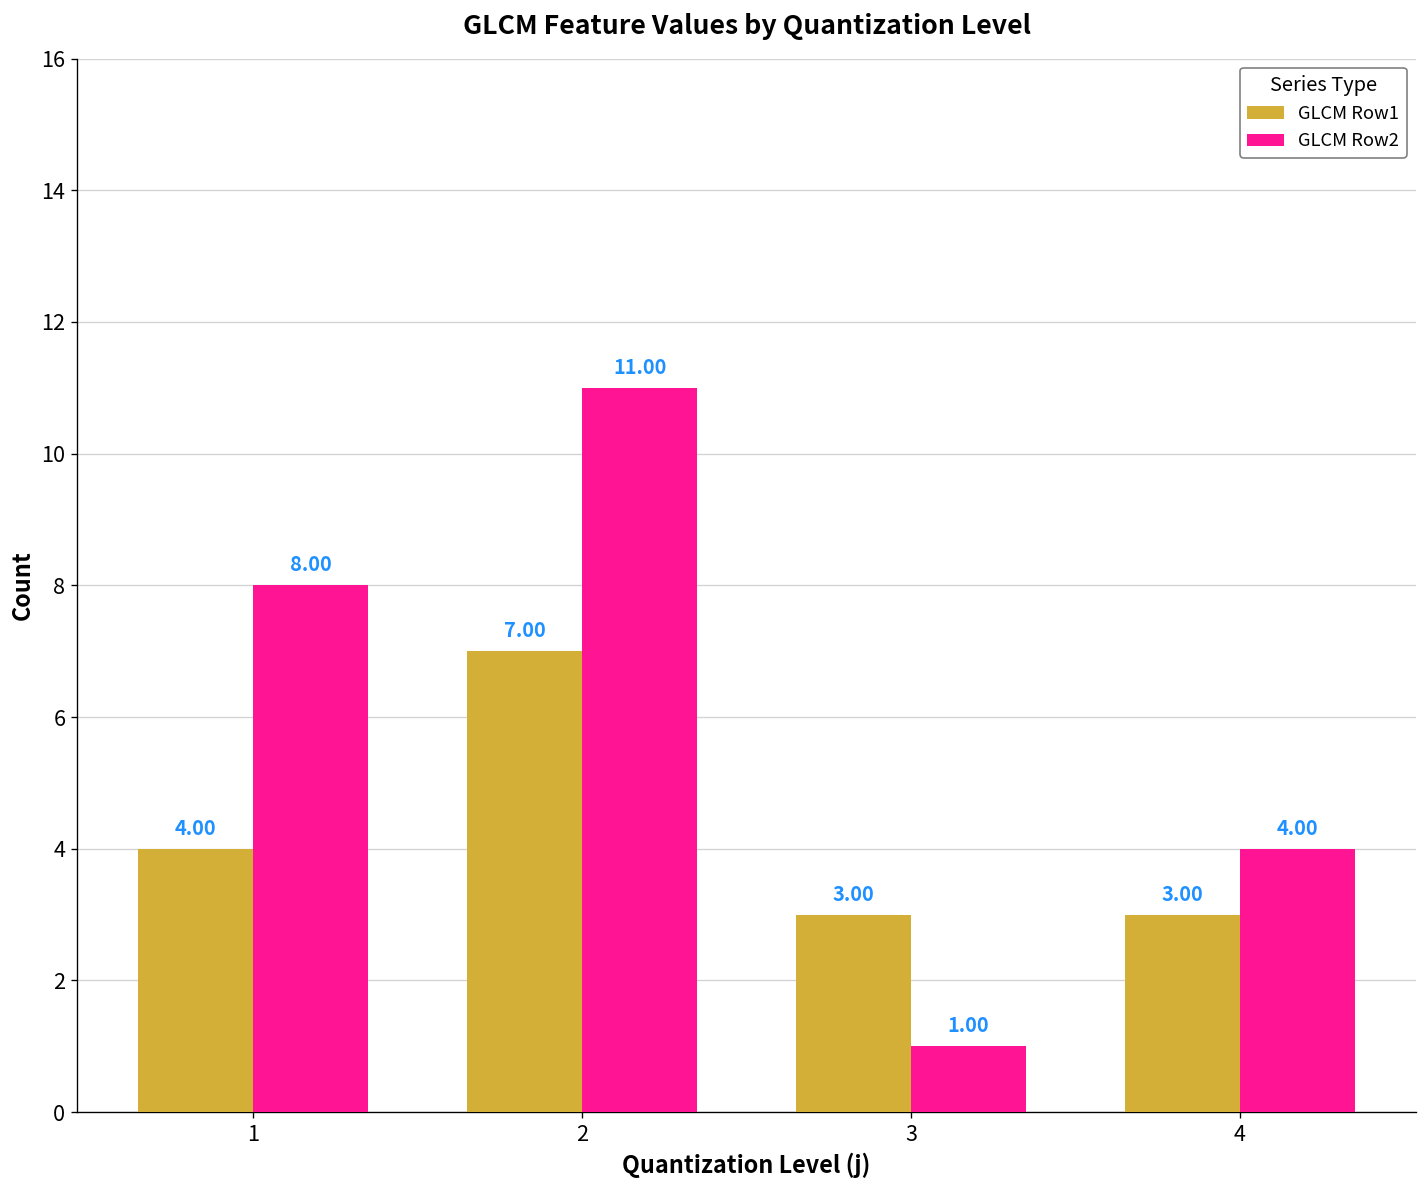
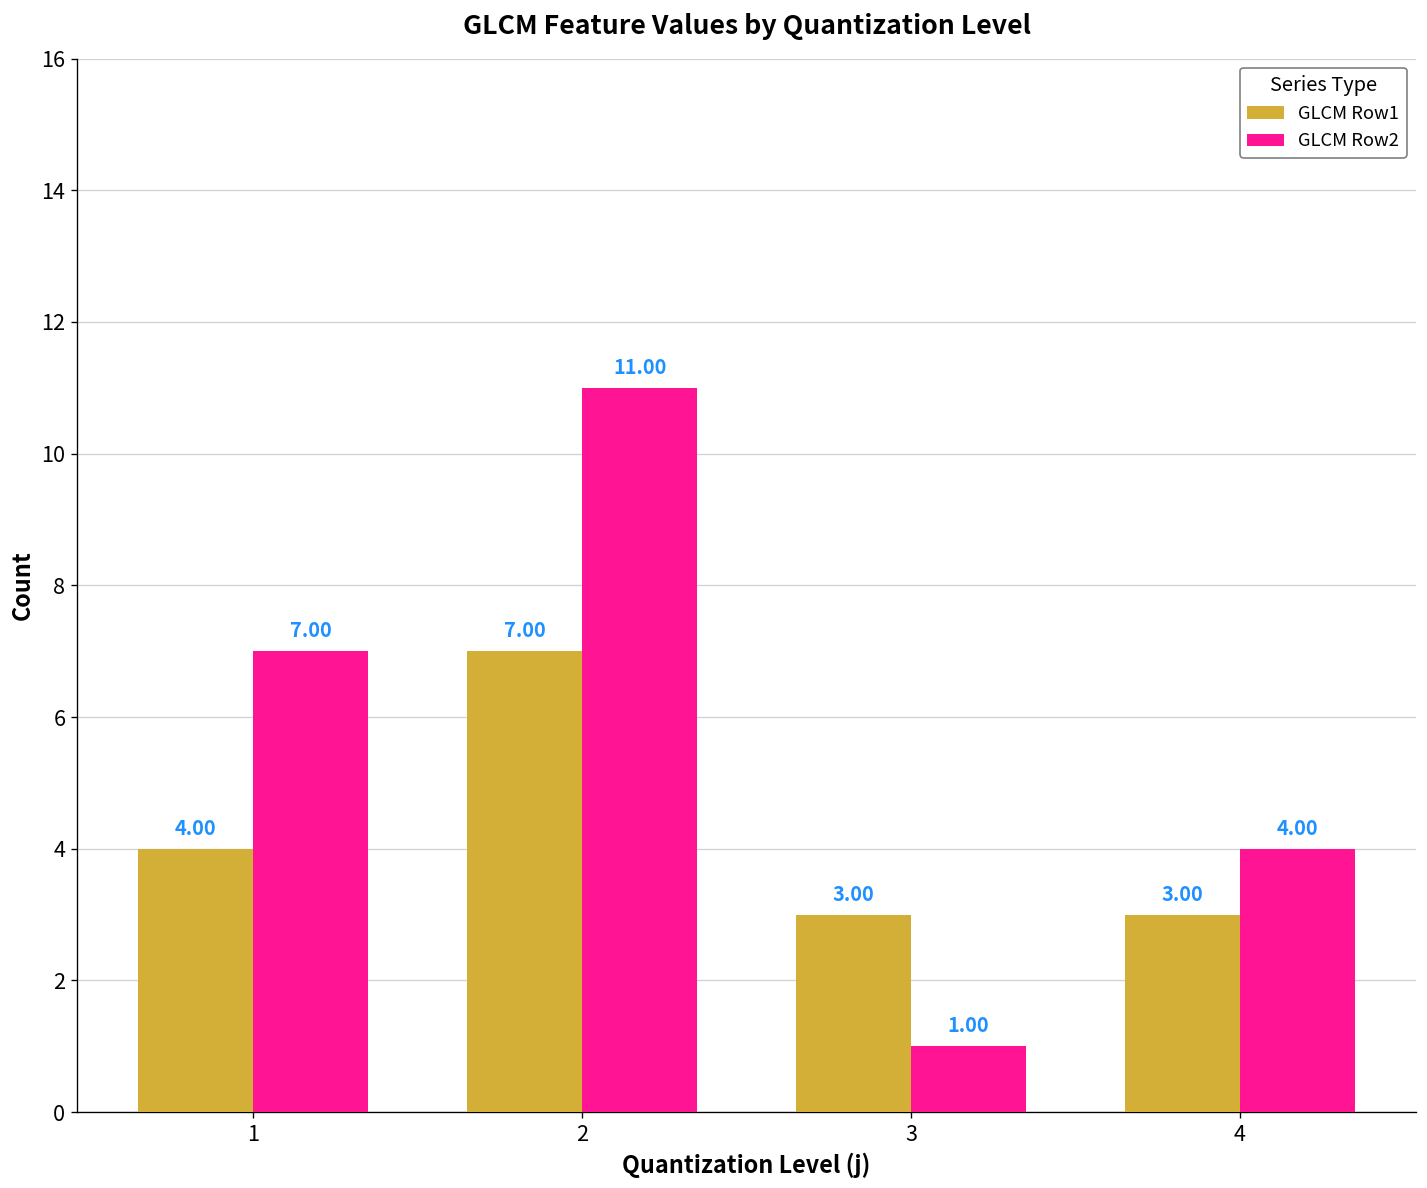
  {
    "GLCM Row1": {
      "1": 4.00,
      "2": 7.00,
      "3": 3.00,
      "4": 3.00
    },
    "GLCM Row2": {
-     "1": 8.00,
+     "1": 7.00,
      "2": 11.00,
      "3": 1.00,
      "4": 4.00
    }
  }
